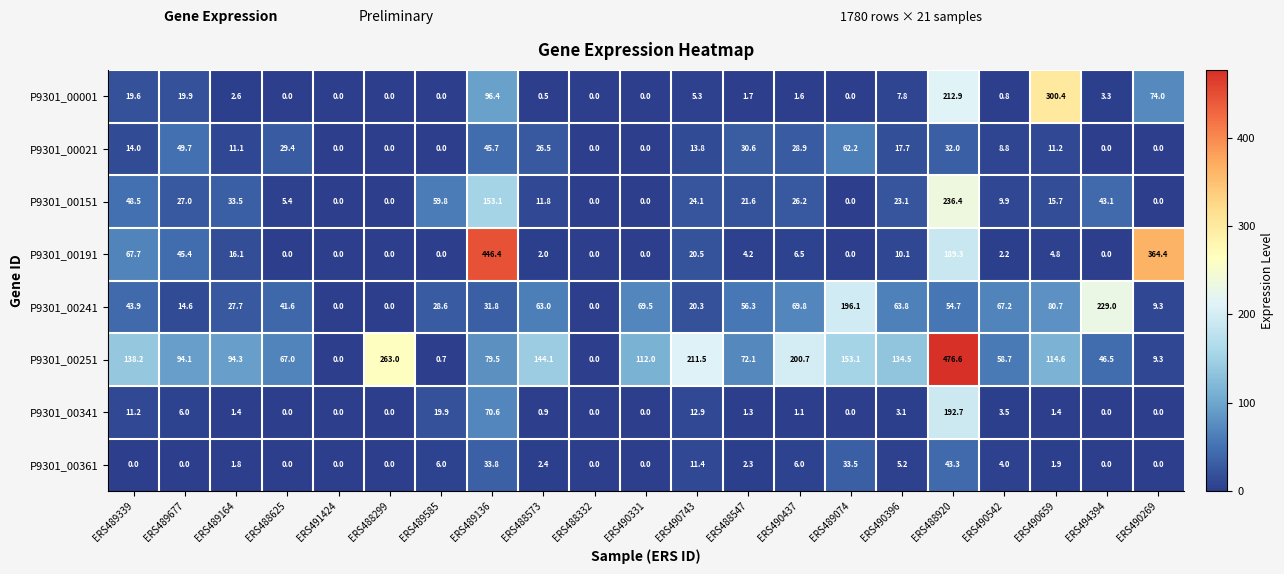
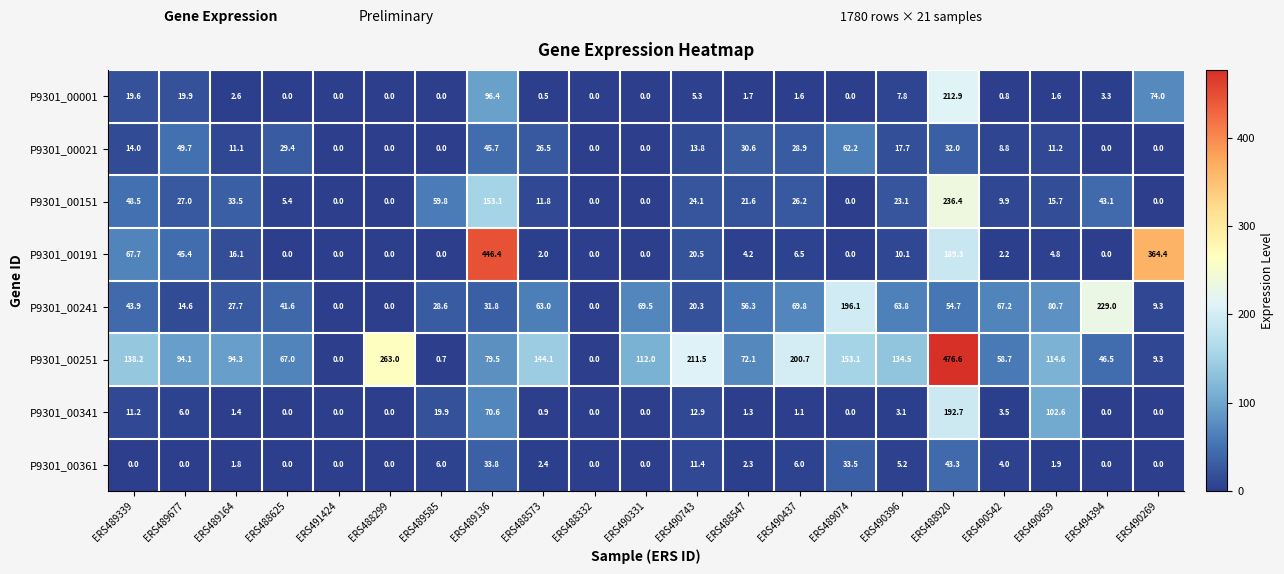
  {
    "P9301_00001": {
      "ERS489339": 19.6,
      "ERS489677": 19.9,
      "ERS489164": 2.6,
      "ERS488625": 0.0,
      "ERS491424": 0.0,
      "ERS488299": 0.0,
      "ERS489585": 0.0,
      "ERS489136": 96.4,
      "ERS488573": 0.5,
      "ERS488332": 0.0,
      "ERS490331": 0.0,
      "ERS490743": 5.3,
      "ERS488547": 1.7,
      "ERS490437": 1.6,
      "ERS489074": 0.0,
      "ERS490396": 7.8,
      "ERS488920": 212.9,
      "ERS490542": 0.8,
-     "ERS490659": 300.4,
+     "ERS490659": 1.6,
      "ERS494394": 3.3,
      "ERS490269": 74.0
    },
    "P9301_00021": {
      "ERS489339": 14.0,
      "ERS489677": 49.7,
      "ERS489164": 11.1,
      "ERS488625": 29.4,
      "ERS491424": 0.0,
      "ERS488299": 0.0,
      "ERS489585": 0.0,
      "ERS489136": 45.7,
      "ERS488573": 26.5,
      "ERS488332": 0.0,
      "ERS490331": 0.0,
      "ERS490743": 13.8,
      "ERS488547": 30.6,
      "ERS490437": 28.9,
      "ERS489074": 62.2,
      "ERS490396": 17.7,
      "ERS488920": 32.0,
      "ERS490542": 8.8,
      "ERS490659": 11.2,
      "ERS494394": 0.0,
      "ERS490269": 0.0
    },
    "P9301_00151": {
      "ERS489339": 48.5,
      "ERS489677": 27.0,
      "ERS489164": 33.5,
      "ERS488625": 5.4,
      "ERS491424": 0.0,
      "ERS488299": 0.0,
      "ERS489585": 59.8,
      "ERS489136": 153.1,
      "ERS488573": 11.8,
      "ERS488332": 0.0,
      "ERS490331": 0.0,
      "ERS490743": 24.1,
      "ERS488547": 21.6,
      "ERS490437": 26.2,
      "ERS489074": 0.0,
      "ERS490396": 23.1,
      "ERS488920": 236.4,
      "ERS490542": 9.9,
      "ERS490659": 15.7,
      "ERS494394": 43.1,
      "ERS490269": 0.0
    },
    "P9301_00191": {
      "ERS489339": 67.7,
      "ERS489677": 45.4,
      "ERS489164": 16.1,
      "ERS488625": 0.0,
      "ERS491424": 0.0,
      "ERS488299": 0.0,
      "ERS489585": 0.0,
      "ERS489136": 446.4,
      "ERS488573": 2.0,
      "ERS488332": 0.0,
      "ERS490331": 0.0,
      "ERS490743": 20.5,
      "ERS488547": 4.2,
      "ERS490437": 6.5,
      "ERS489074": 0.0,
      "ERS490396": 10.1,
      "ERS488920": 189.3,
      "ERS490542": 2.2,
      "ERS490659": 4.8,
      "ERS494394": 0.0,
      "ERS490269": 364.4
    },
    "P9301_00241": {
      "ERS489339": 43.9,
      "ERS489677": 14.6,
      "ERS489164": 27.7,
      "ERS488625": 41.6,
      "ERS491424": 0.0,
      "ERS488299": 0.0,
      "ERS489585": 28.6,
      "ERS489136": 31.8,
      "ERS488573": 63.0,
      "ERS488332": 0.0,
      "ERS490331": 69.5,
      "ERS490743": 20.3,
      "ERS488547": 56.3,
      "ERS490437": 69.8,
      "ERS489074": 196.1,
      "ERS490396": 63.8,
      "ERS488920": 54.7,
      "ERS490542": 67.2,
      "ERS490659": 80.7,
      "ERS494394": 229.0,
      "ERS490269": 9.3
    },
    "P9301_00251": {
      "ERS489339": 138.2,
      "ERS489677": 94.1,
      "ERS489164": 94.3,
      "ERS488625": 67.0,
      "ERS491424": 0.0,
      "ERS488299": 263.0,
      "ERS489585": 0.7,
      "ERS489136": 79.5,
      "ERS488573": 144.1,
      "ERS488332": 0.0,
      "ERS490331": 112.0,
      "ERS490743": 211.5,
      "ERS488547": 72.1,
      "ERS490437": 200.7,
      "ERS489074": 153.1,
      "ERS490396": 134.5,
      "ERS488920": 476.6,
      "ERS490542": 58.7,
      "ERS490659": 114.6,
      "ERS494394": 46.5,
      "ERS490269": 9.3
    },
    "P9301_00341": {
      "ERS489339": 11.2,
      "ERS489677": 6.0,
      "ERS489164": 1.4,
      "ERS488625": 0.0,
      "ERS491424": 0.0,
      "ERS488299": 0.0,
      "ERS489585": 19.9,
      "ERS489136": 70.6,
      "ERS488573": 0.9,
      "ERS488332": 0.0,
      "ERS490331": 0.0,
      "ERS490743": 12.9,
      "ERS488547": 1.3,
      "ERS490437": 1.1,
      "ERS489074": 0.0,
      "ERS490396": 3.1,
      "ERS488920": 192.7,
      "ERS490542": 3.5,
-     "ERS490659": 1.4,
+     "ERS490659": 102.6,
      "ERS494394": 0.0,
      "ERS490269": 0.0
    },
    "P9301_00361": {
      "ERS489339": 0.0,
      "ERS489677": 0.0,
      "ERS489164": 1.8,
      "ERS488625": 0.0,
      "ERS491424": 0.0,
      "ERS488299": 0.0,
      "ERS489585": 6.0,
      "ERS489136": 33.8,
      "ERS488573": 2.4,
      "ERS488332": 0.0,
      "ERS490331": 0.0,
      "ERS490743": 11.4,
      "ERS488547": 2.3,
      "ERS490437": 6.0,
      "ERS489074": 33.5,
      "ERS490396": 5.2,
      "ERS488920": 43.3,
      "ERS490542": 4.0,
      "ERS490659": 1.9,
      "ERS494394": 0.0,
      "ERS490269": 0.0
    }
  }
